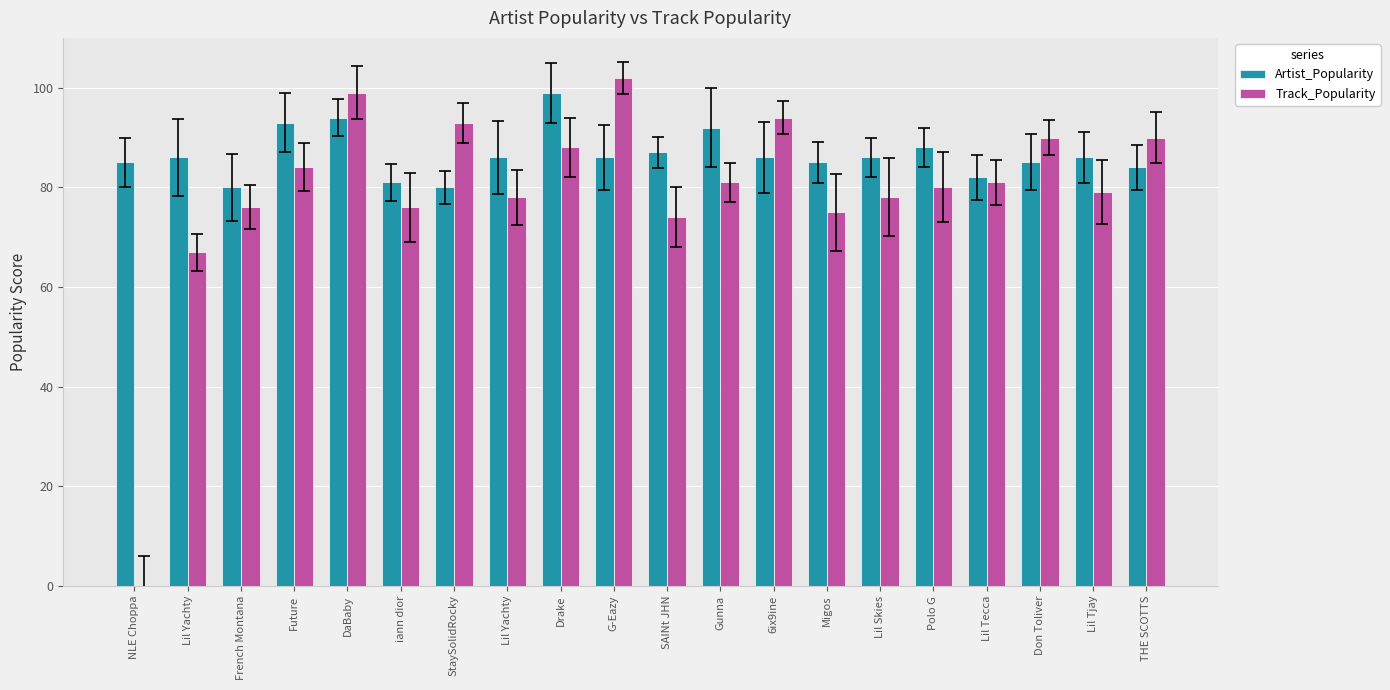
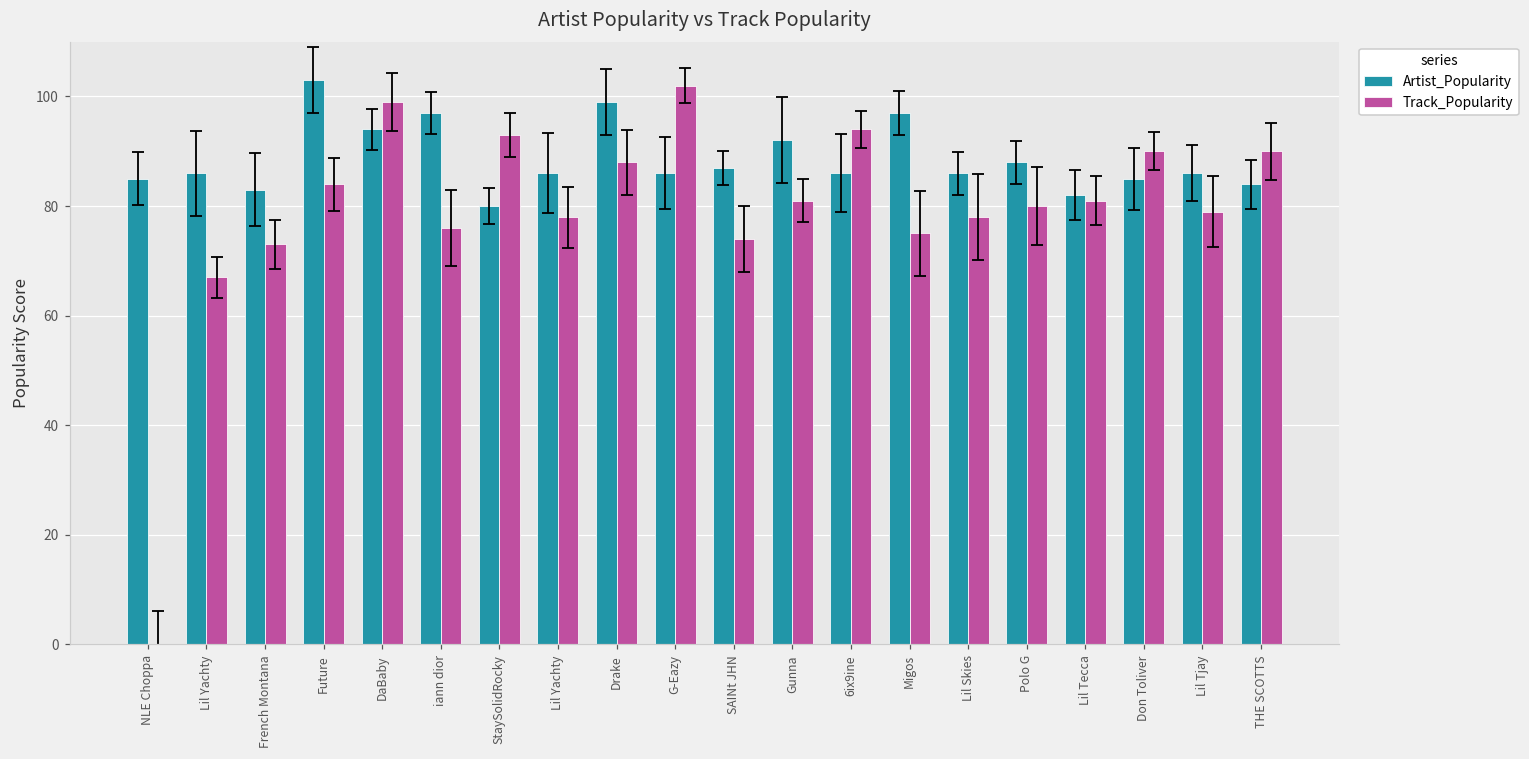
  {
    "Artist_Popularity": {
      "NLE Choppa": 85,
-     "French Montana": 80,
-     "Future": 93,
+     "French Montana": 83,
+     "Future": 103,
      "DaBaby": 94,
-     "iann dior": 81,
+     "iann dior": 97,
      "StaySolidRocky": 80,
      "Drake": 99,
      "G-Eazy": 86,
      "SAINt JHN": 87,
      "Gunna": 92,
      "6ix9ine": 86,
-     "Migos": 85,
+     "Migos": 97,
      "Lil Skies": 86,
      "Polo G": 88,
      "Lil Tecca": 82,
      "Don Toliver": 85,
      "Lil Tjay": 86,
      "THE SCOTTS": 84
    },
    "Track_Popularity": {
      "NLE Choppa": 0,
-     "French Montana": 76,
+     "French Montana": 73,
      "Future": 84,
      "DaBaby": 99,
      "iann dior": 76,
      "StaySolidRocky": 93,
      "Drake": 88,
      "G-Eazy": 102,
      "SAINt JHN": 74,
      "Gunna": 81,
      "6ix9ine": 94,
      "Migos": 75,
      "Lil Skies": 78,
      "Polo G": 80,
      "Lil Tecca": 81,
      "Don Toliver": 90,
      "Lil Tjay": 79,
      "THE SCOTTS": 90
    }
  }
